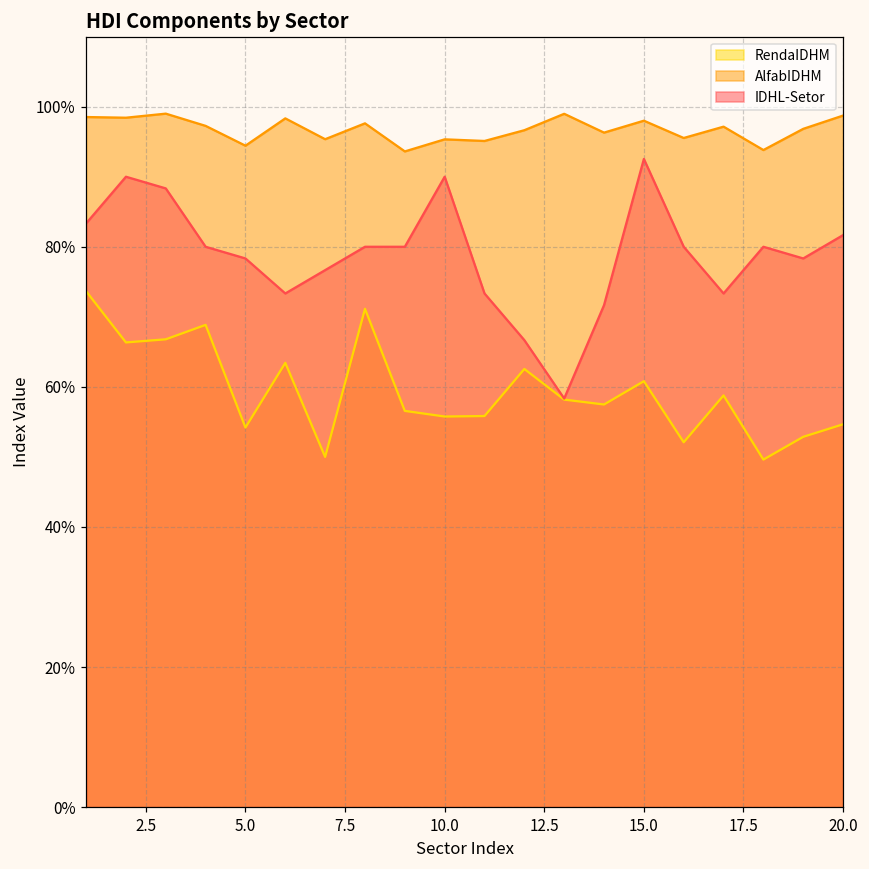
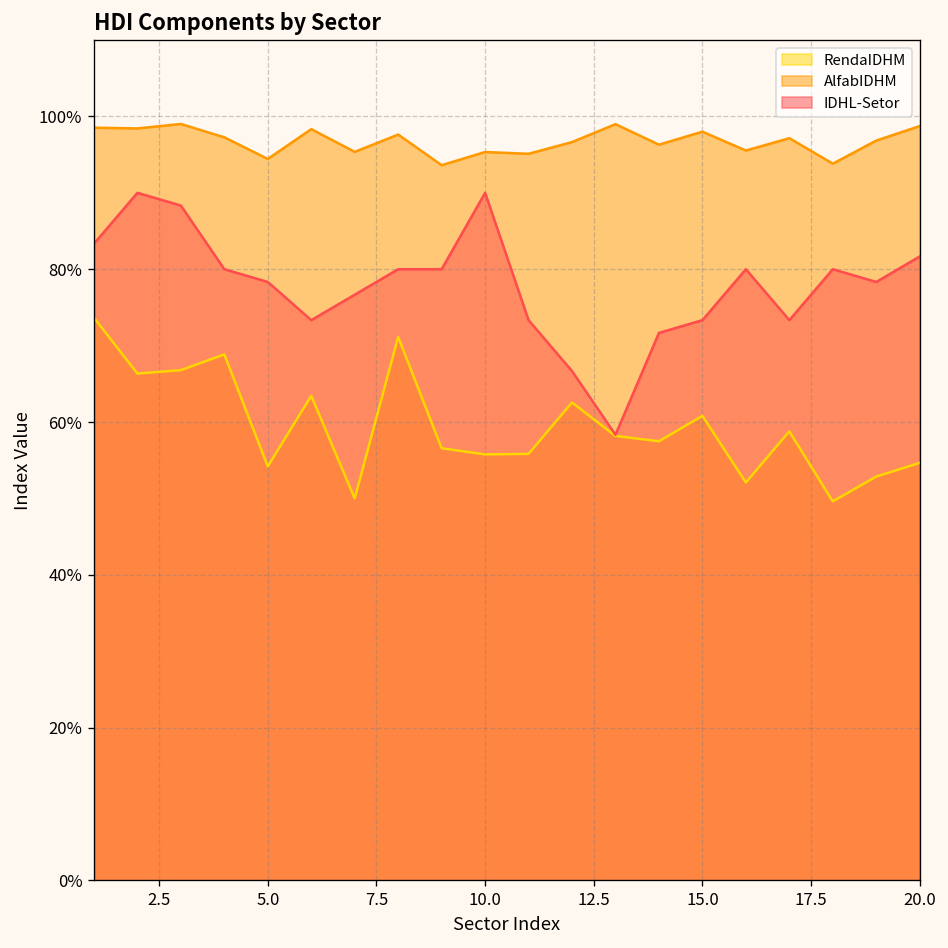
  {
    "IDHL-Setor": {
      "5.0": "78%",
      "10.0": "90%",
-     "15.0": "93%",
+     "15.0": "73%",
      "20.0": "82%"
    }
  }
